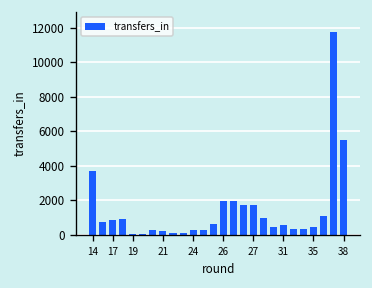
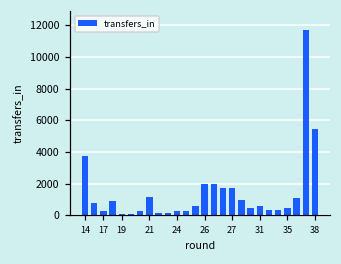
  {
    "14": 3700,
-   "17": 800,
-   "21": 200,
+   "17": 300,
+   "21": 1200,
    "31": 600,
    "35": 500,
    "38": 5500
  }
